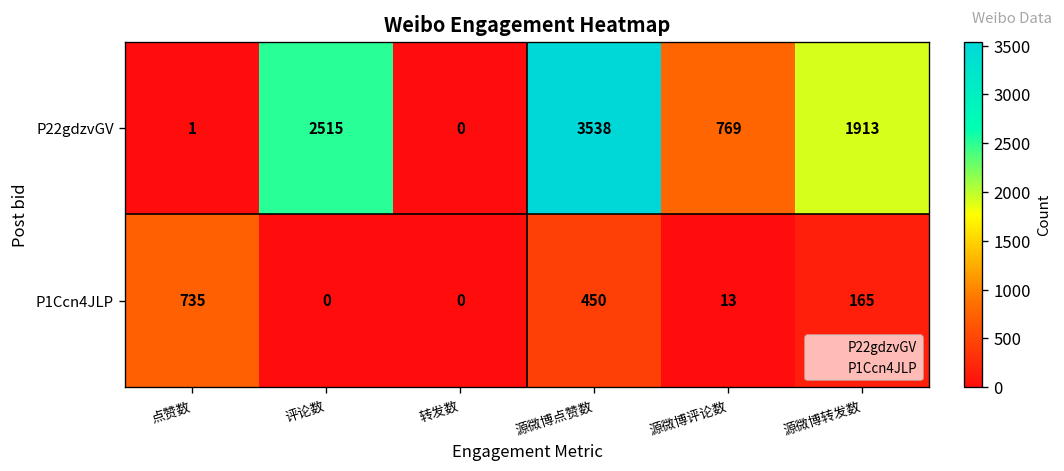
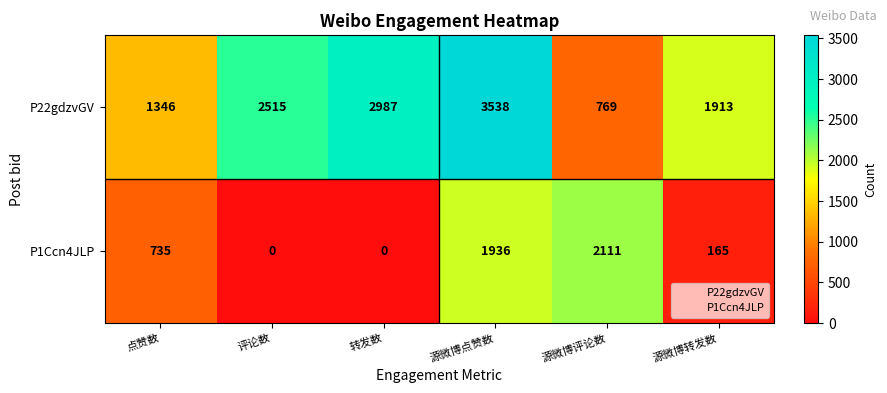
  {
    "P22gdzvGV": {
-     "点赞数": 1,
+     "点赞数": 1346,
      "评论数": 2515,
-     "转发数": 0,
+     "转发数": 2987,
      "源微博点赞数": 3538,
      "源微博评论数": 769,
      "源微博转发数": 1913
    },
    "P1Ccn4JLP": {
      "点赞数": 735,
      "评论数": 0,
      "转发数": 0,
-     "源微博点赞数": 450,
-     "源微博评论数": 13,
+     "源微博点赞数": 1936,
+     "源微博评论数": 2111,
      "源微博转发数": 165
    }
  }
